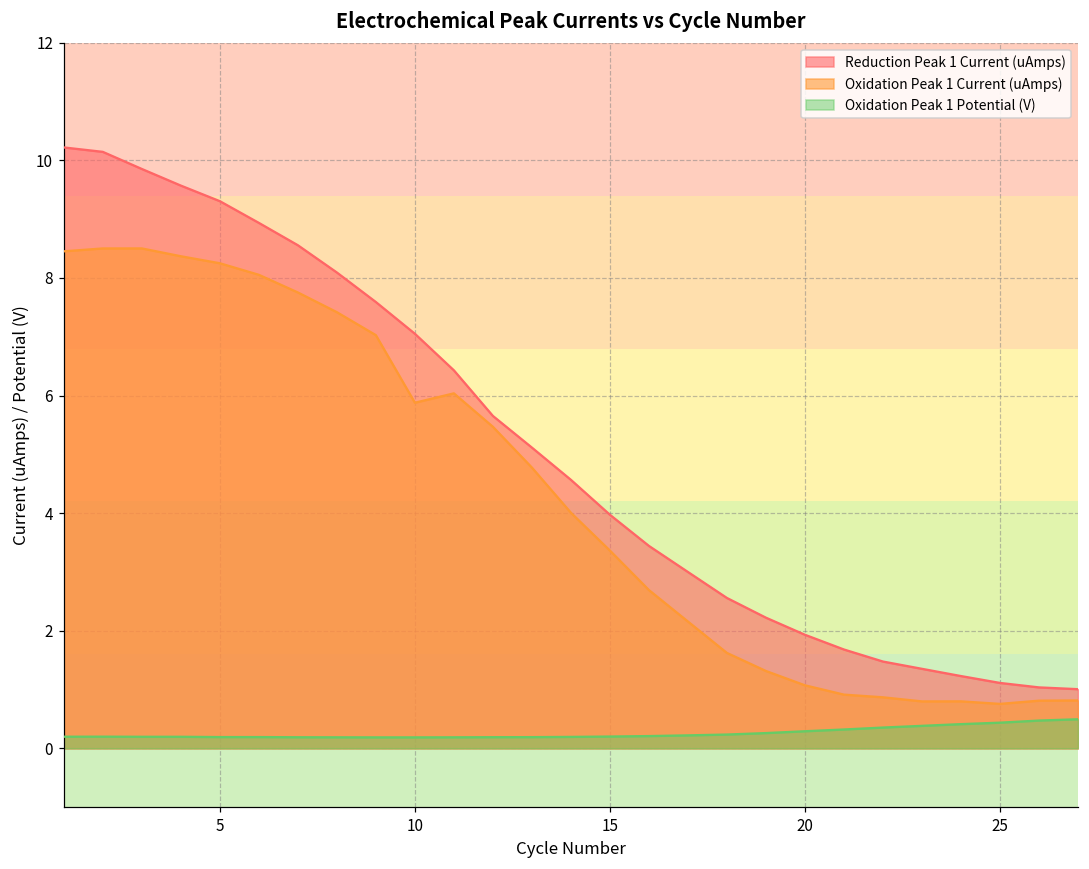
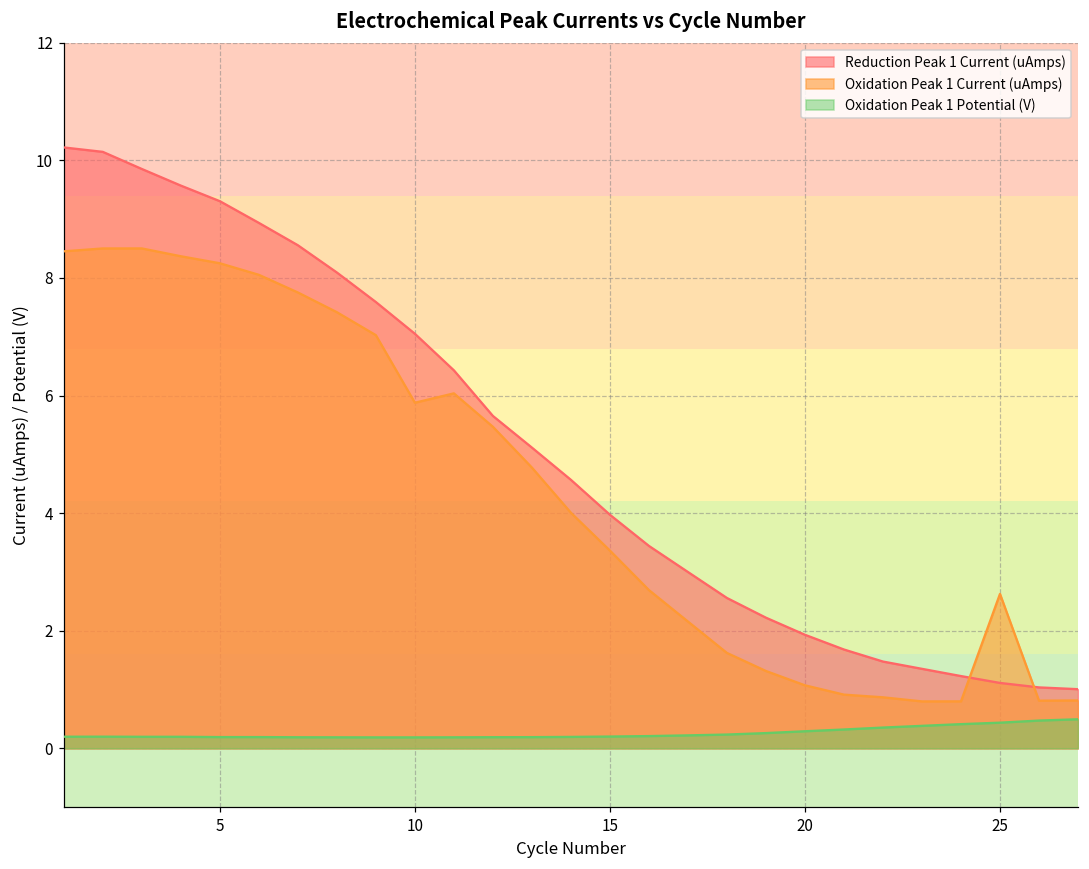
  {
    "Reduction Peak 1 Current (uAmps)": {
      "5": 9.3,
      "10": 7.1,
      "15": 4.0,
      "20": 1.9,
      "25": 1.1
    },
    "Oxidation Peak 1 Current (uAmps)": {
      "5": 8.2,
      "10": 5.9,
      "15": 3.4,
      "20": 1.1,
-     "25": 0.8
+     "25": 2.6
    },
    "Oxidation Peak 1 Potential (V)": {
      "5": 0.2,
      "10": 0.2,
      "15": 0.2,
      "20": 0.3,
      "25": 0.4
    }
  }
